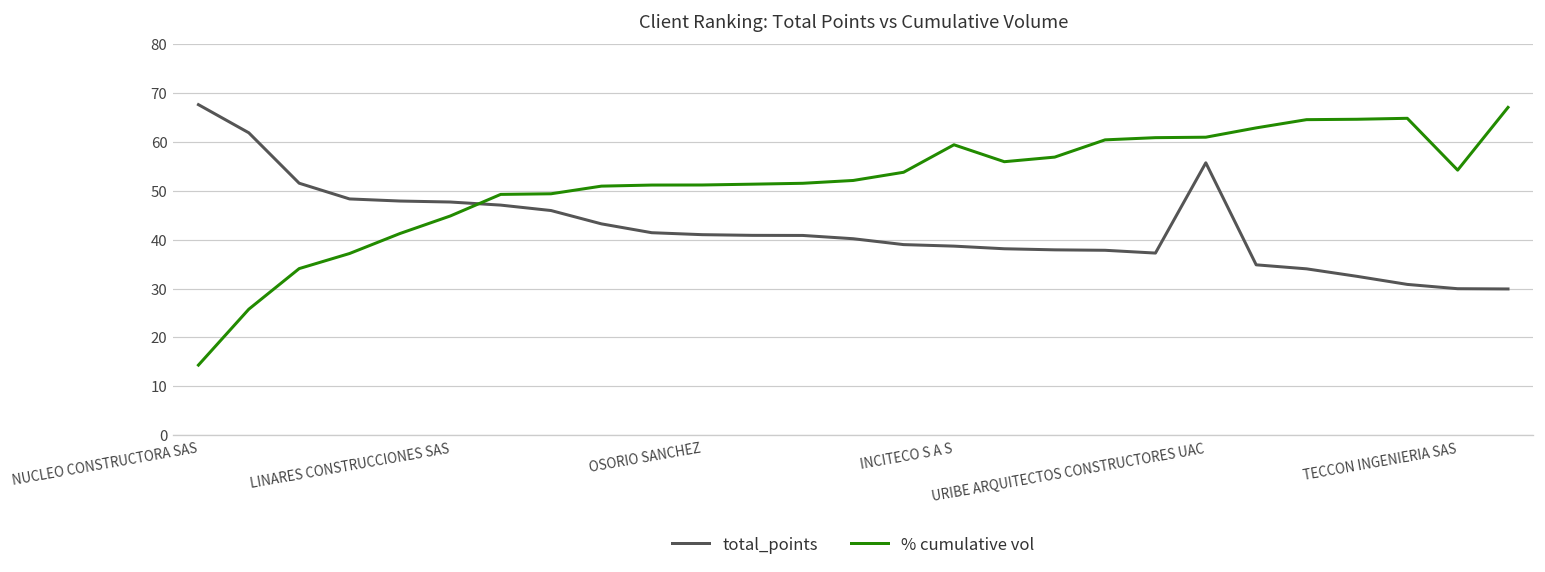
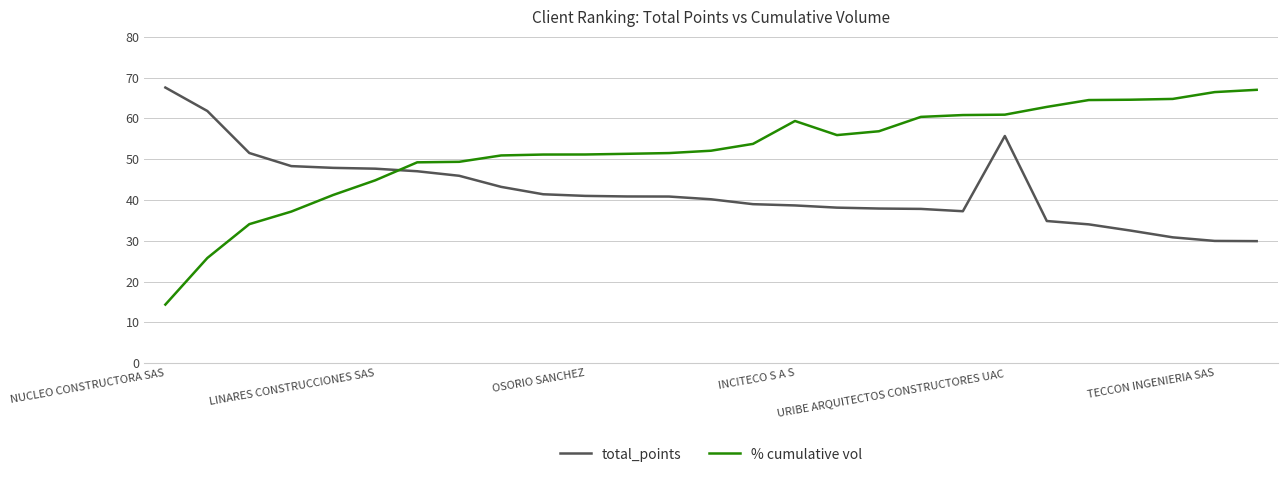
  {
    "total_points": {
      "NUCLEO CONSTRUCTORA SAS": 68,
      "LINARES CONSTRUCCIONES SAS": 48,
      "OSORIO SANCHEZ": 41,
      "INCITECO S A S": 39,
      "URIBE ARQUITECTOS CONSTRUCTORES UAC": 56,
      "TECCON INGENIERIA SAS": 30
    },
    "% cumulative vol": {
      "NUCLEO CONSTRUCTORA SAS": 14,
      "LINARES CONSTRUCCIONES SAS": 45,
      "OSORIO SANCHEZ": 51,
      "INCITECO S A S": 59,
      "URIBE ARQUITECTOS CONSTRUCTORES UAC": 61,
-     "TECCON INGENIERIA SAS": 54
+     "TECCON INGENIERIA SAS": 66
    }
  }
